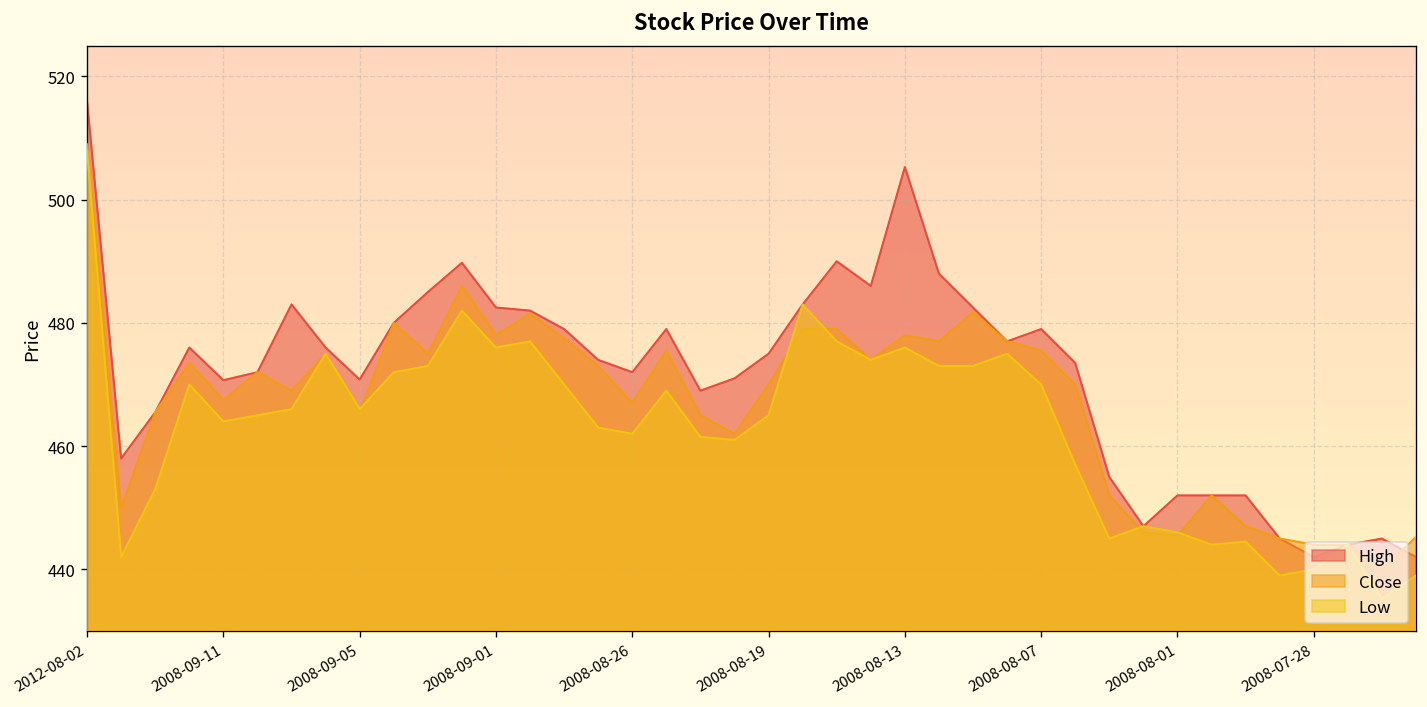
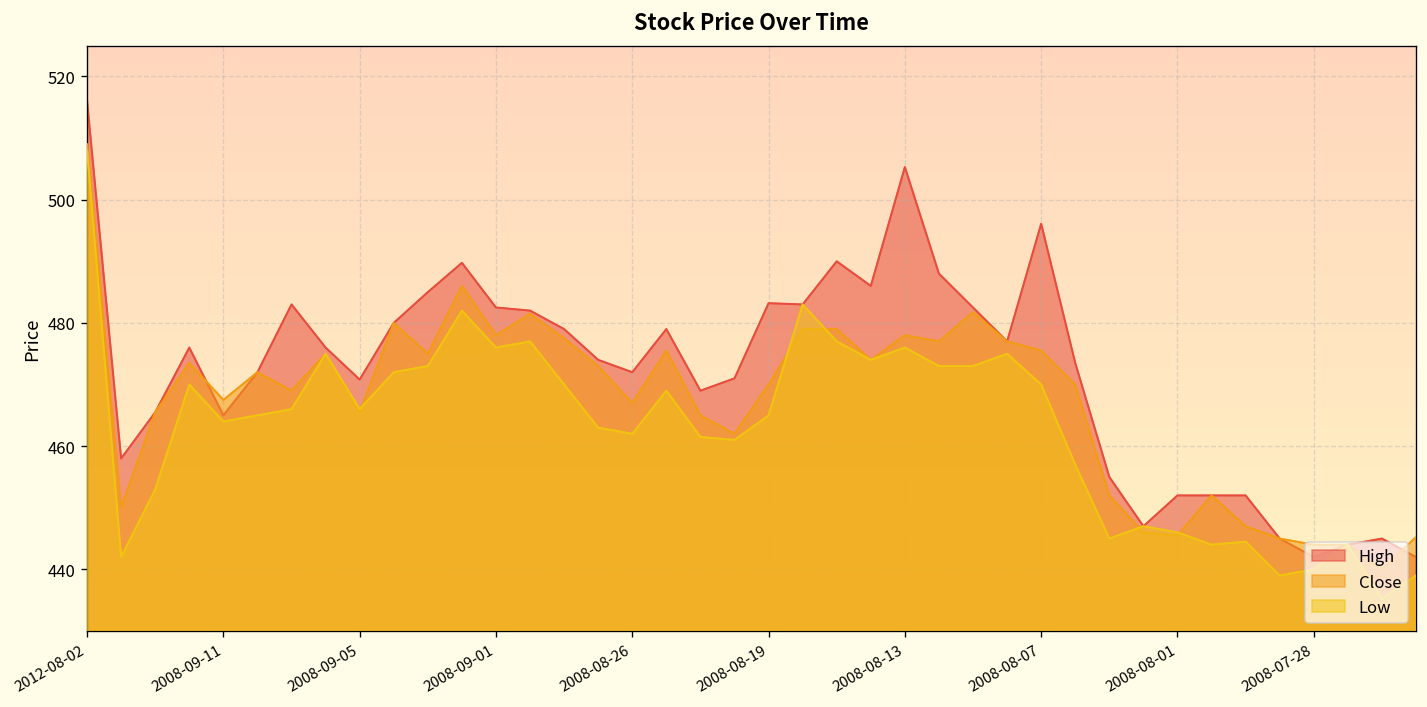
  {
    "High": {
      "2012-08-02": 516,
-     "2008-09-11": 471,
+     "2008-09-11": 465,
      "2008-09-05": 471,
      "2008-09-01": 483,
      "2008-08-26": 472,
-     "2008-08-19": 475,
+     "2008-08-19": 483,
      "2008-08-13": 505,
-     "2008-08-07": 479,
+     "2008-08-07": 496,
      "2008-08-01": 452
    }
  }
